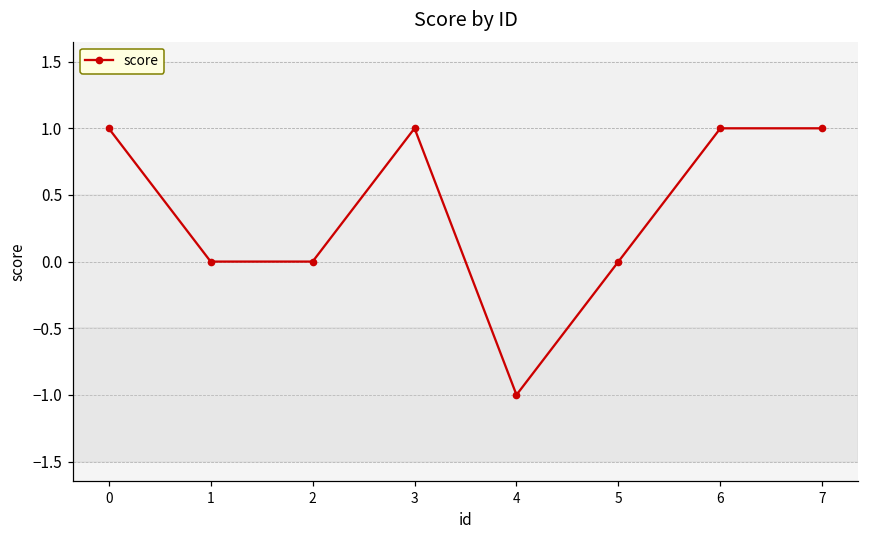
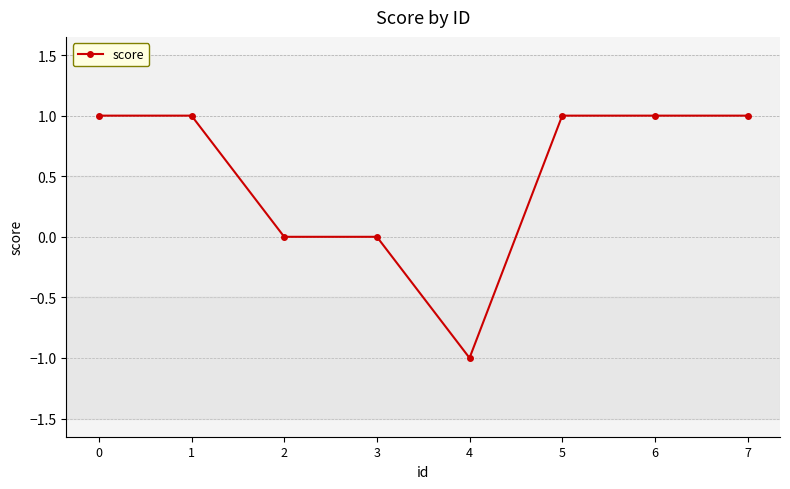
  {
    "0": 1,
-   "1": 0,
+   "1": 1,
    "2": 0,
-   "3": 1,
+   "3": 0,
    "4": -1,
-   "5": 0,
+   "5": 1,
    "6": 1,
    "7": 1
  }
